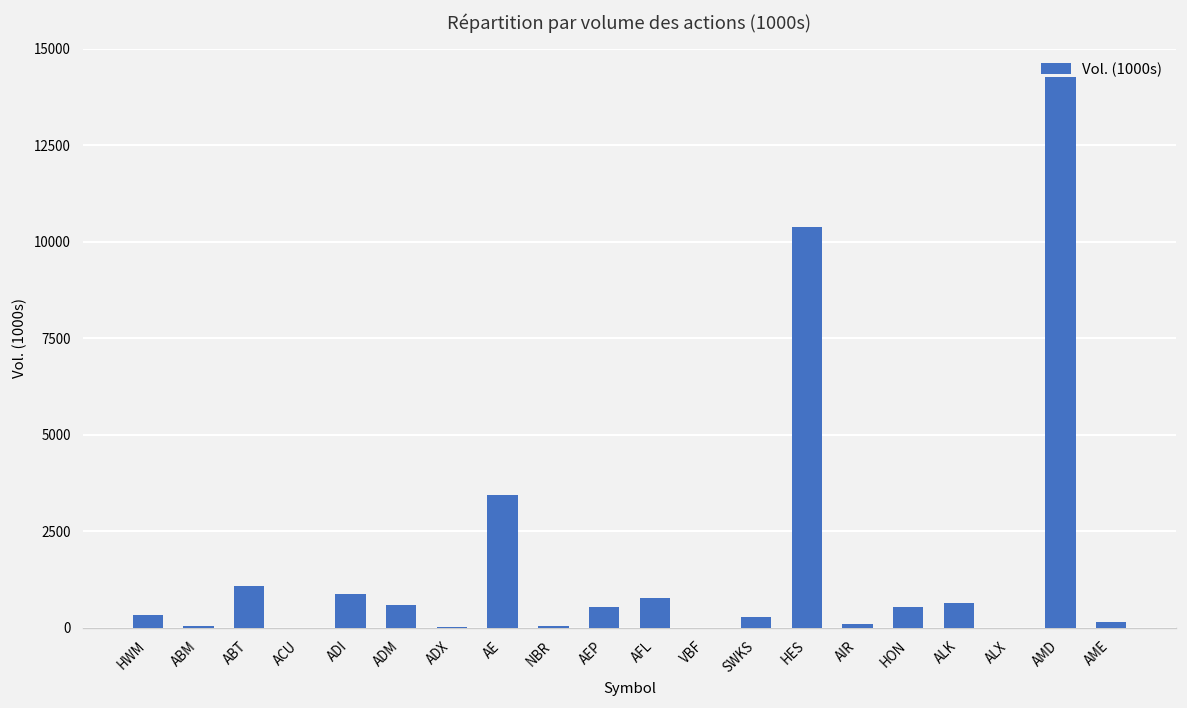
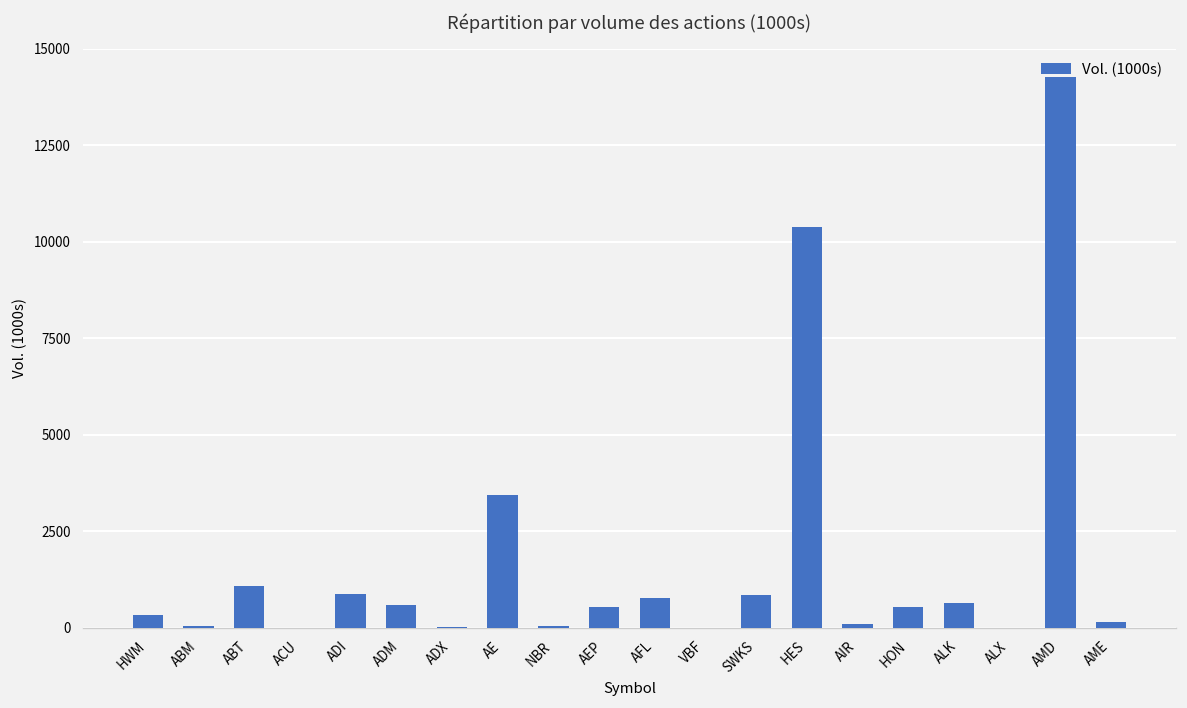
  {
    "HWM": 300,
    "ABT": 1100,
    "ACU": 0,
    "ADI": 900,
    "ADM": 600,
    "AE": 3400,
    "AEP": 500,
    "AFL": 800,
-   "SWKS": 300,
+   "SWKS": 900,
    "HES": 10400,
    "AIR": 100,
    "HON": 500,
    "ALK": 600,
    "AMD": 14300,
    "AME": 100
  }
